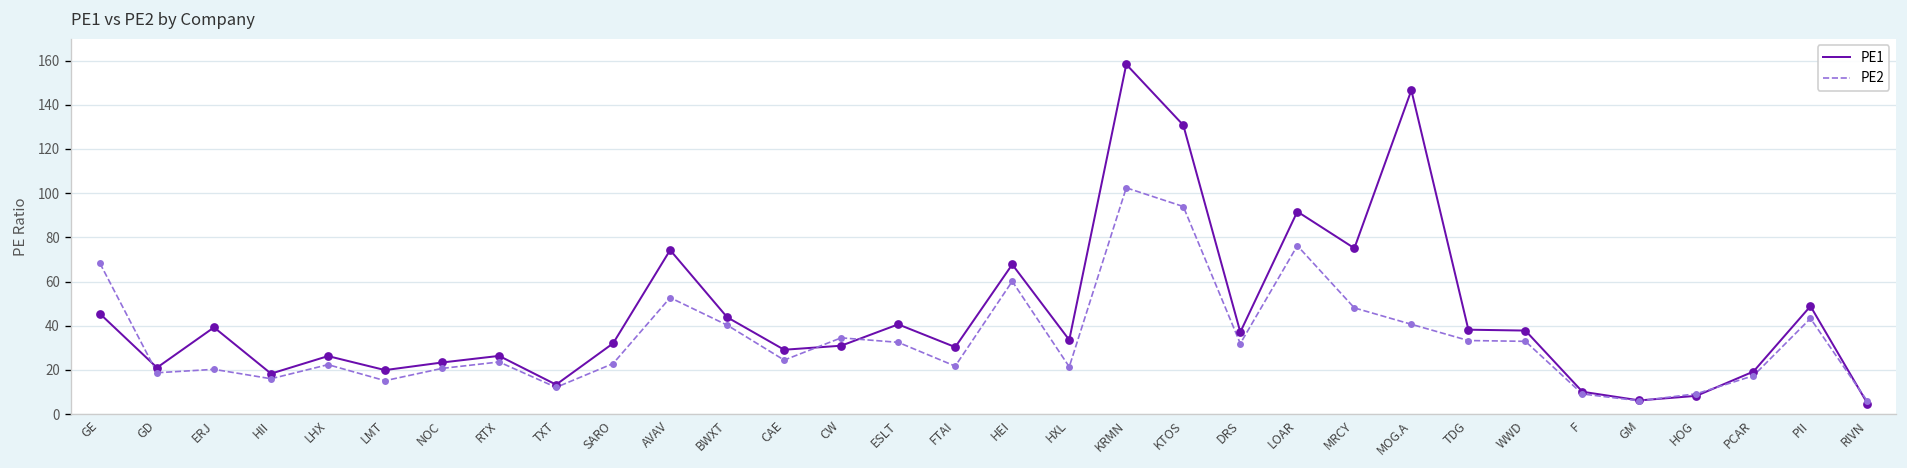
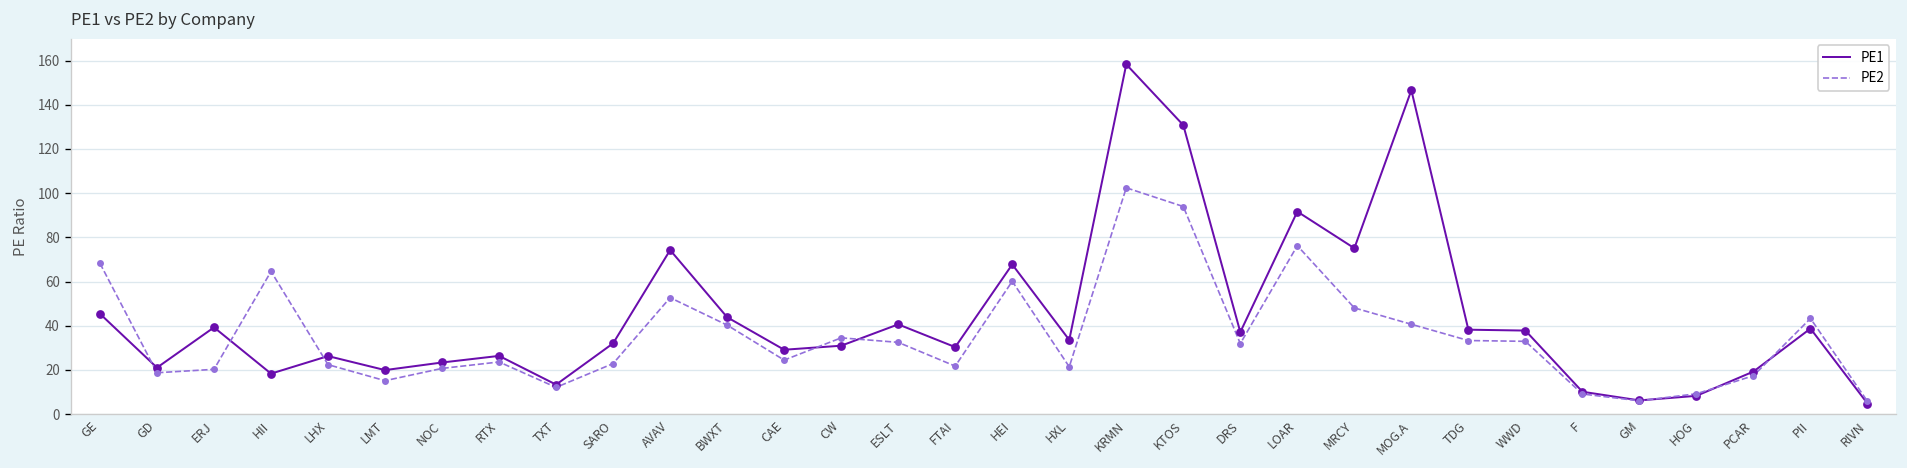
  {
    "PE1": {
      "GE": 45,
      "GD": 21,
      "ERJ": 39,
      "HII": 18,
      "LHX": 26,
      "LMT": 20,
      "NOC": 23,
      "RTX": 26,
      "SARO": 32,
      "AVAV": 74,
      "BWXT": 44,
      "CAE": 29,
      "CW": 31,
      "ESLT": 41,
      "FTAI": 30,
      "HEI": 68,
      "HXL": 34,
      "KRMN": 158,
      "KTOS": 131,
      "DRS": 37,
      "LOAR": 92,
      "MRCY": 75,
      "MOG.A": 147,
      "TDG": 38,
      "WWD": 38,
      "PCAR": 19,
-     "PII": 49
+     "PII": 39
    },
    "PE2": {
      "GE": 68,
      "GD": 19,
      "ERJ": 20,
-     "HII": 16,
+     "HII": 65,
      "LHX": 22,
      "LMT": 15,
      "NOC": 21,
      "RTX": 24,
      "SARO": 23,
      "AVAV": 53,
      "BWXT": 40,
      "CAE": 24,
      "CW": 35,
      "ESLT": 32,
      "FTAI": 22,
      "HEI": 60,
      "HXL": 21,
      "KRMN": 102,
      "KTOS": 94,
      "DRS": 32,
      "LOAR": 76,
      "MRCY": 48,
      "MOG.A": 41,
      "TDG": 33,
      "WWD": 33,
      "PCAR": 17,
      "PII": 43
    }
  }
